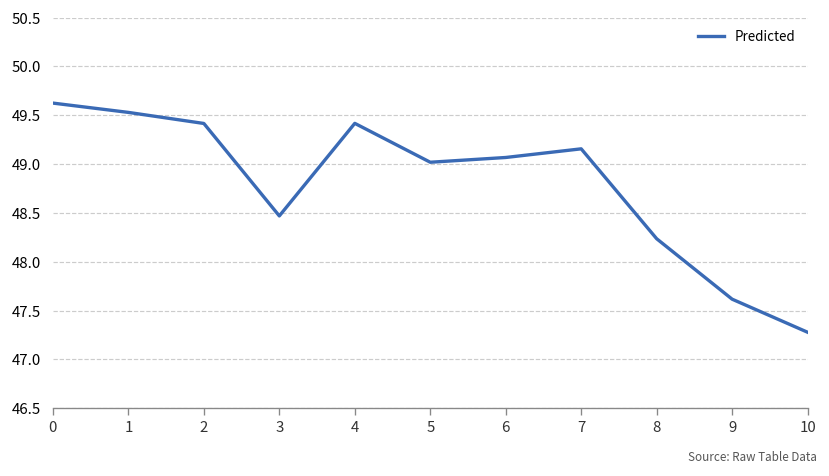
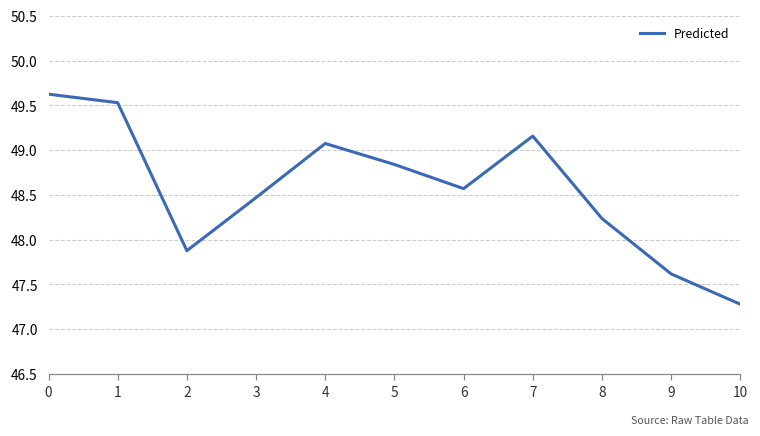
  {
    "0": 49.6,
    "1": 49.5,
-   "2": 49.4,
+   "2": 47.9,
    "3": 48.5,
-   "4": 49.4,
-   "5": 49.0,
-   "6": 49.1,
+   "4": 49.1,
+   "5": 48.8,
+   "6": 48.6,
    "7": 49.2,
    "8": 48.2,
    "9": 47.6,
    "10": 47.3
  }
